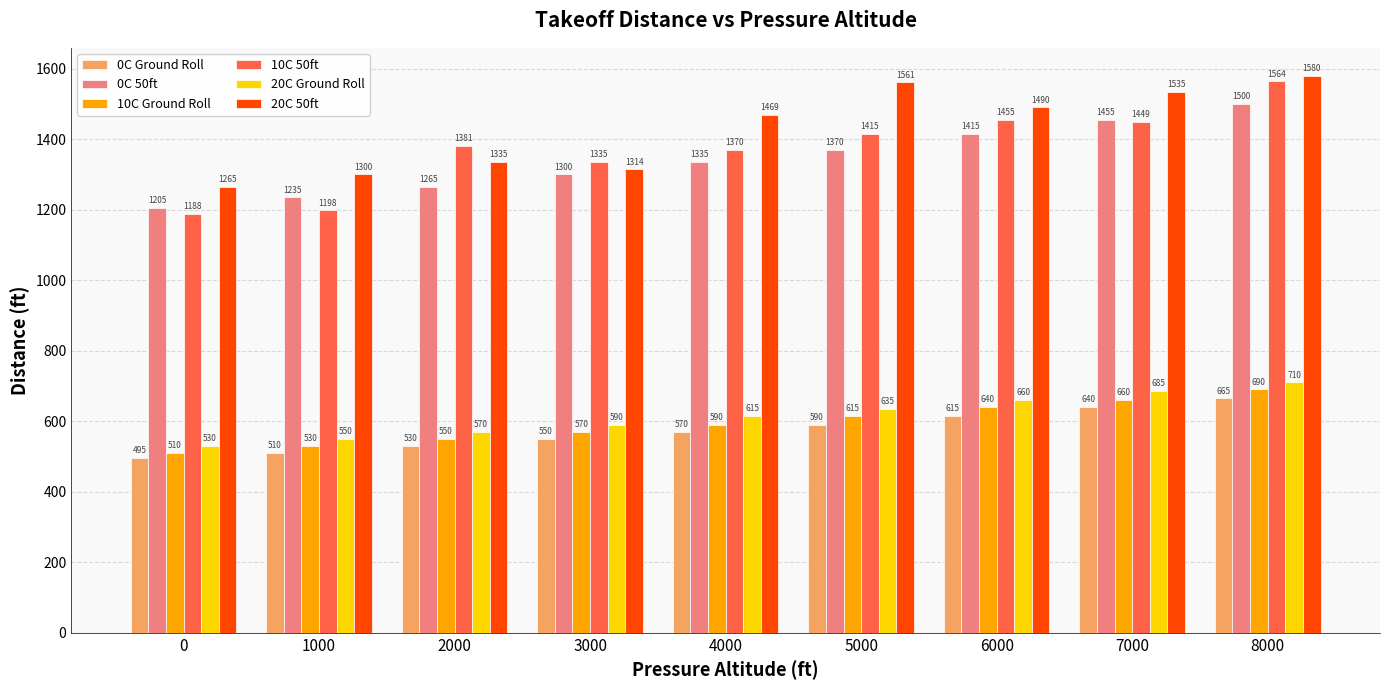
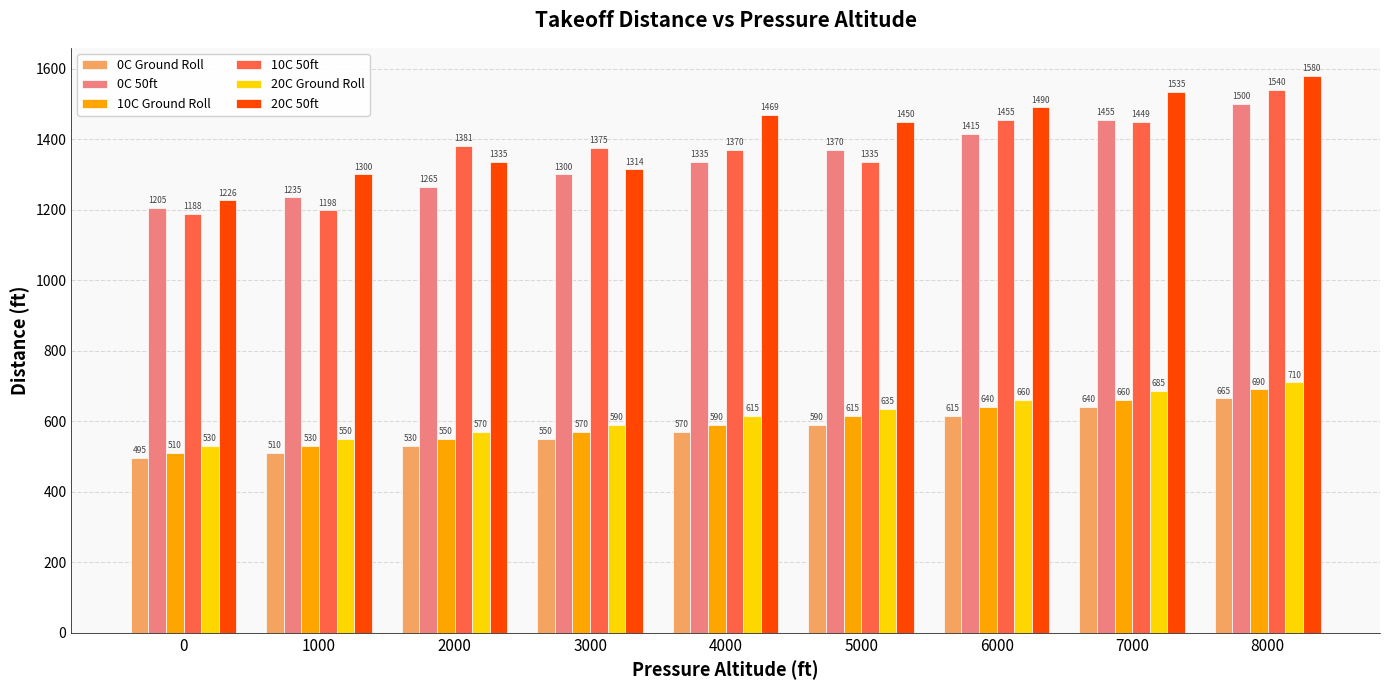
  {
    "10C 50ft": {
      "0": 1188,
      "1000": 1198,
      "2000": 1381,
-     "3000": 1335,
+     "3000": 1375,
      "4000": 1370,
-     "5000": 1415,
+     "5000": 1335,
      "6000": 1455,
      "7000": 1449,
-     "8000": 1564
+     "8000": 1540
    },
    "20C 50ft": {
-     "0": 1265,
+     "0": 1226,
      "1000": 1300,
      "2000": 1335,
      "3000": 1314,
      "4000": 1469,
-     "5000": 1561,
+     "5000": 1450,
      "6000": 1490,
      "7000": 1535,
      "8000": 1580
    }
  }
